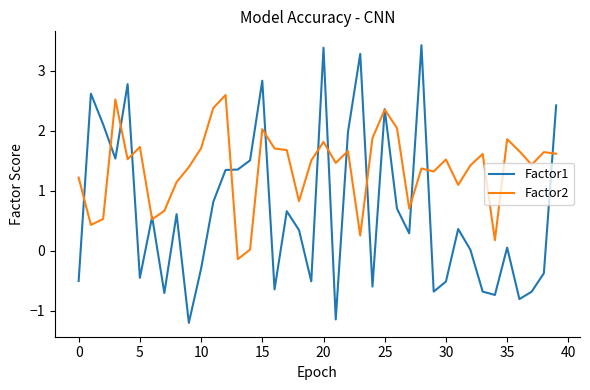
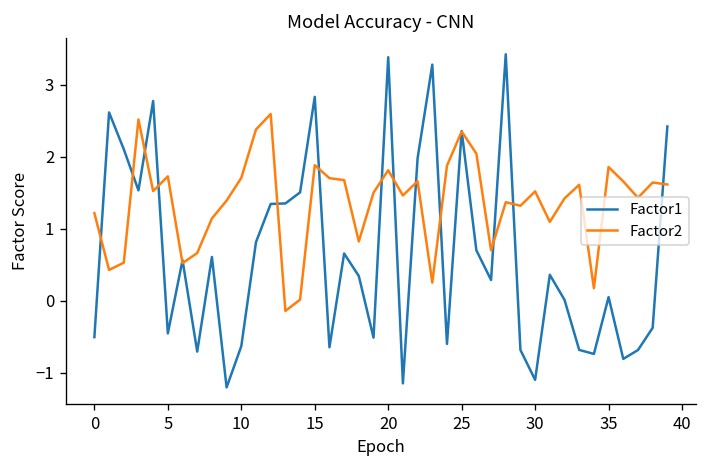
  {
    "Factor1": {
      "0": -0.5,
      "5": -0.5,
-     "10": -0.3,
+     "10": -0.6,
      "15": 2.8,
      "20": 3.4,
-     "30": -0.5,
+     "30": -1.1,
      "35": 0.0
    },
    "Factor2": {
      "0": 1.2,
      "5": 1.7,
      "10": 1.7,
-     "15": 2.0,
+     "15": 1.9,
      "20": 1.8,
      "30": 1.5,
      "35": 1.9
    }
  }
